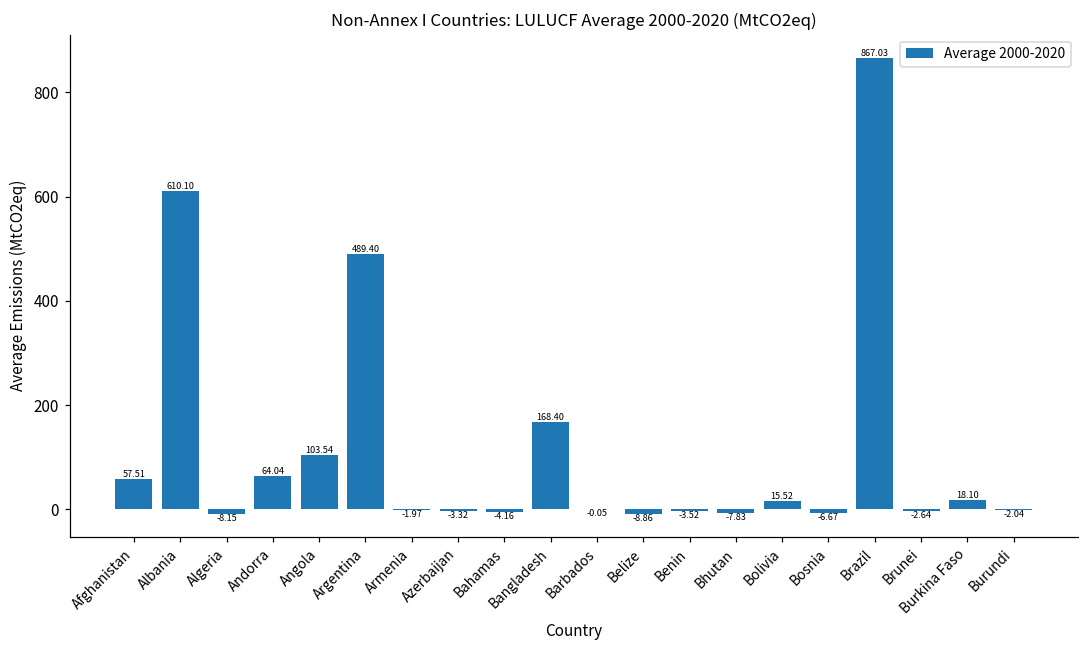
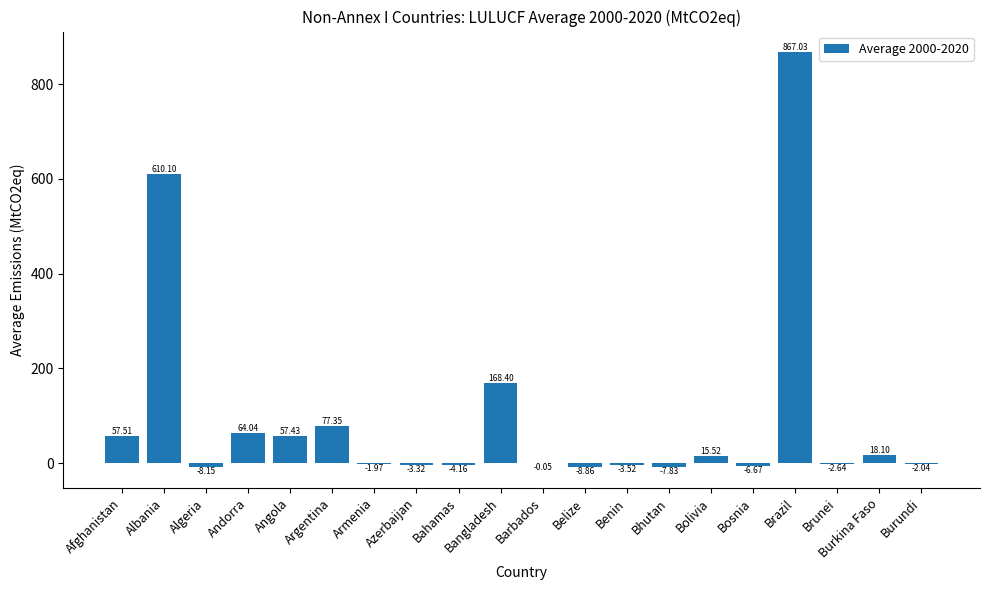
  {
    "Afghanistan": 57.51,
    "Albania": 610.10,
    "Algeria": -8.15,
    "Andorra": 64.04,
-   "Angola": 103.54,
-   "Argentina": 489.40,
+   "Angola": 57.43,
+   "Argentina": 77.35,
    "Armenia": -1.97,
    "Azerbaijan": -3.32,
    "Bahamas": -4.16,
    "Bangladesh": 168.40,
    "Barbados": -0.05,
    "Belize": -8.86,
    "Benin": -3.52,
    "Bhutan": -7.83,
    "Bolivia": 15.52,
    "Bosnia": -6.67,
    "Brazil": 867.03,
    "Brunei": -2.64,
    "Burkina Faso": 18.10,
    "Burundi": -2.04
  }
